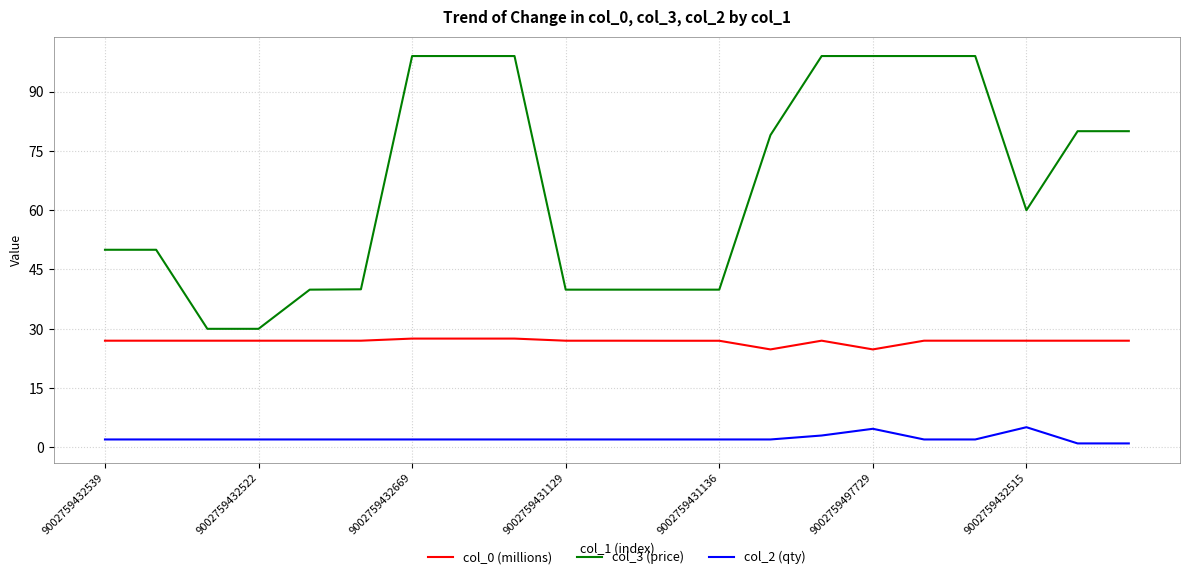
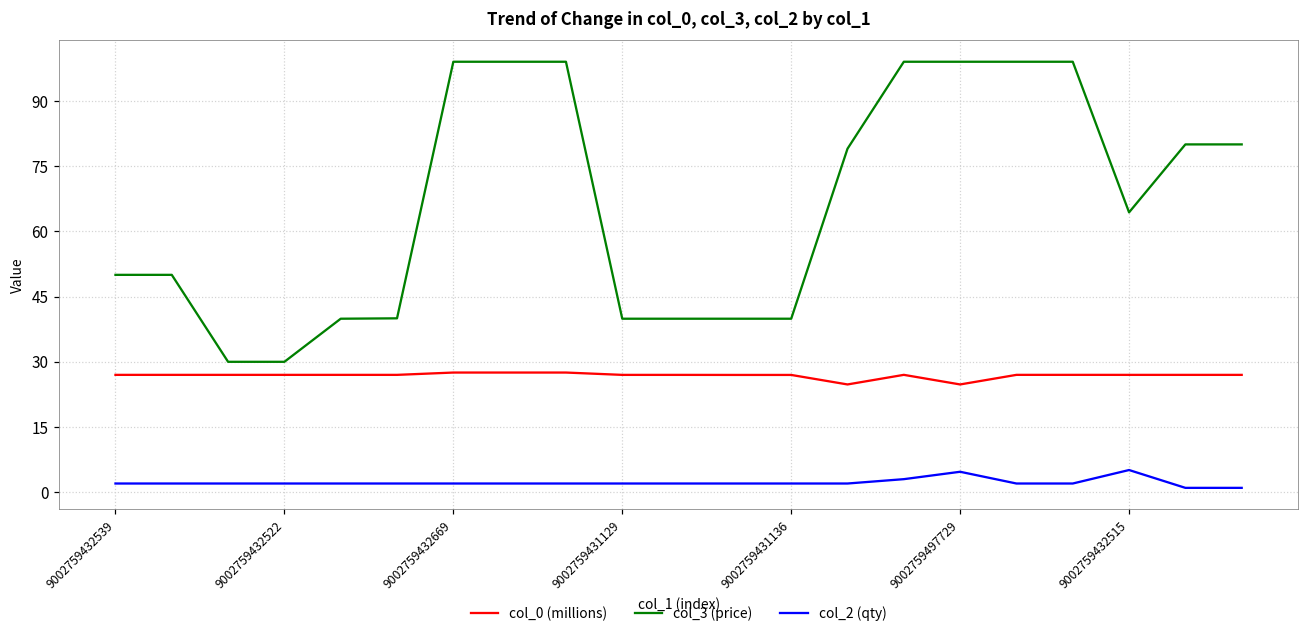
  {
    "col_0 (millions)": {
      "9002759497729": 25,
      "9002759432515": 27
    },
    "col_3 (price)": {
      "9002759497729": 99,
-     "9002759432515": 60
+     "9002759432515": 64
    },
    "col_2 (qty)": {
      "9002759497729": 5,
      "9002759432515": 5
    }
  }
